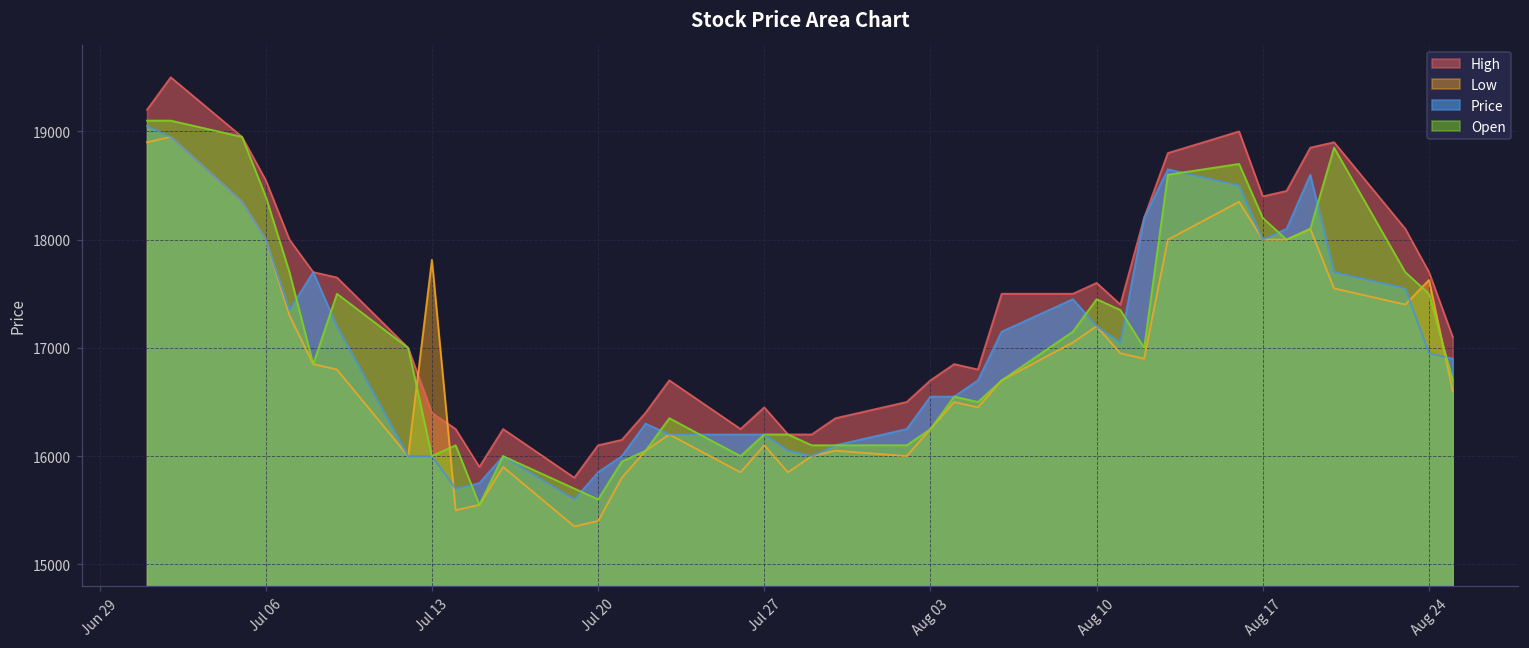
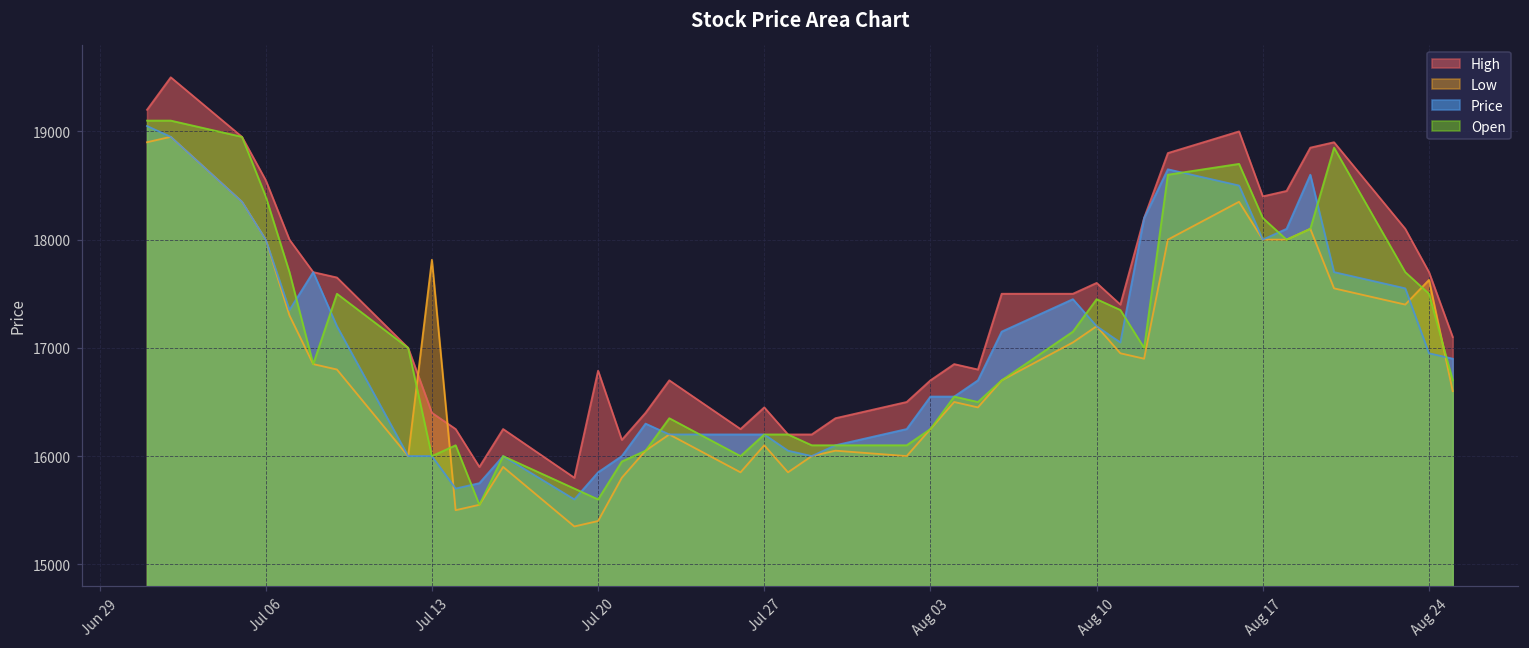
  {
    "High": {
      "Jul 06": 18600,
      "Jul 13": 16400,
-     "Jul 20": 16100,
+     "Jul 20": 16800,
      "Jul 27": 16500,
      "Aug 03": 16700,
      "Aug 10": 17600,
      "Aug 17": 18400,
      "Aug 24": 17700
    },
    "Low": {
      "Jul 13": 17800,
      "Jul 20": 15400,
      "Jul 27": 16100,
      "Aug 24": 17600
    },
    "Price": {
      "Jul 20": 15900,
      "Aug 03": 16600,
      "Aug 24": 17000
    },
    "Open": {
      "Jul 06": 18400,
      "Jul 20": 15600,
      "Aug 10": 17500,
      "Aug 17": 18200,
      "Aug 24": 17500
    }
  }
